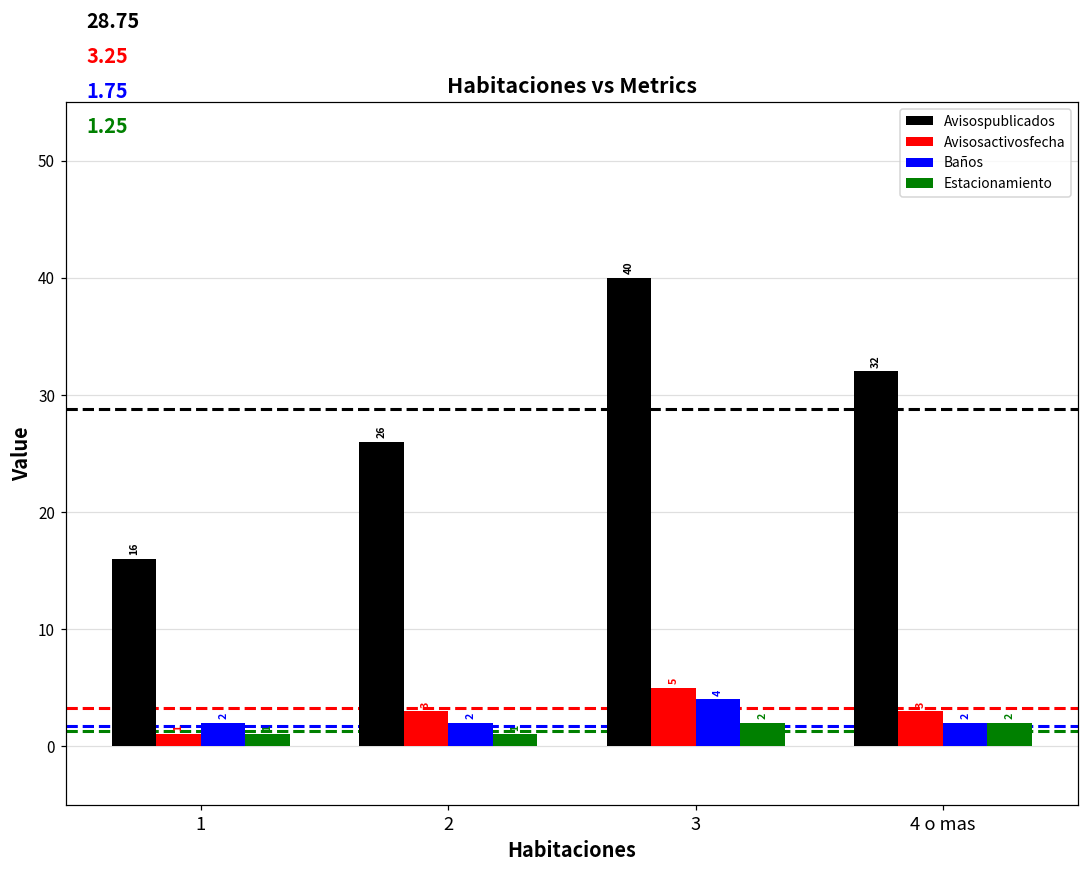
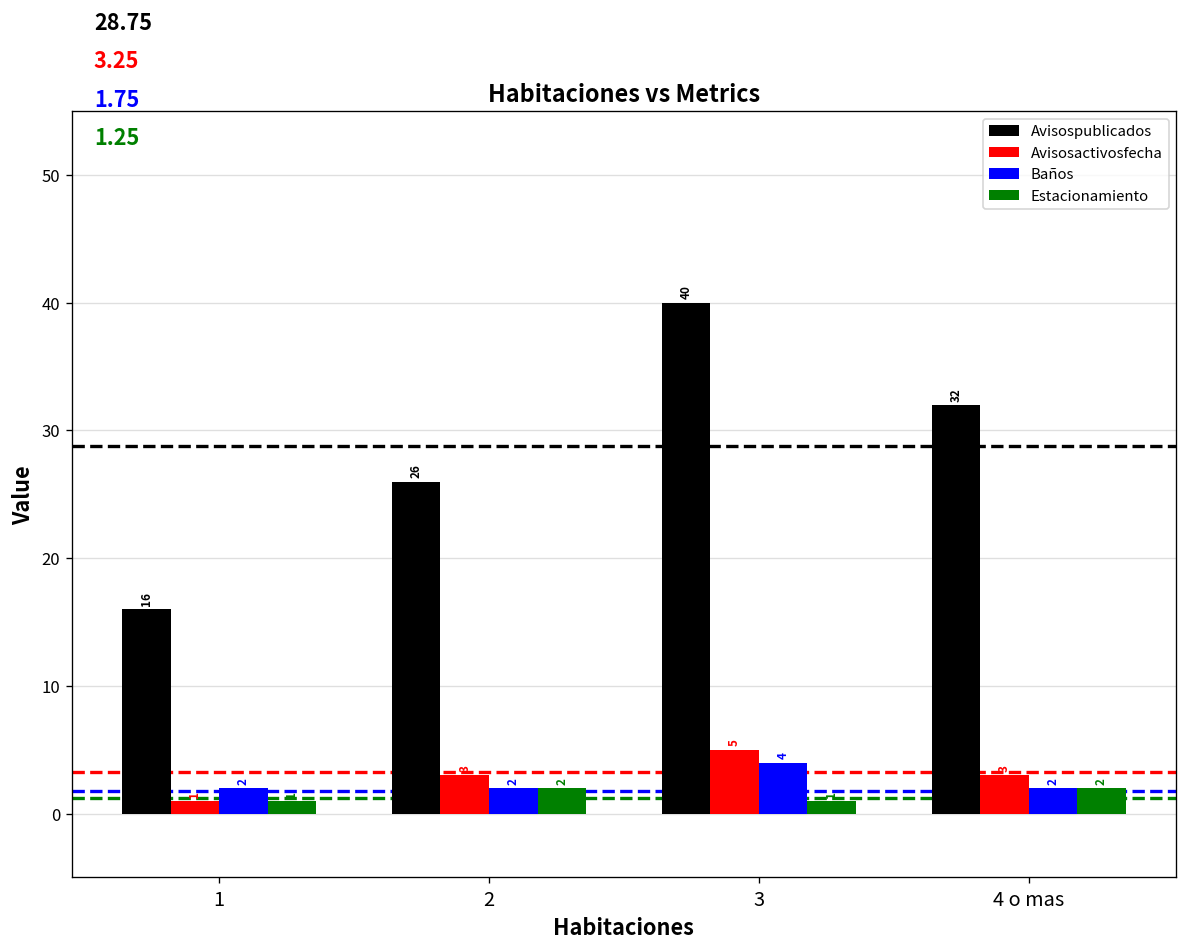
  {
    "Avisospublicados": {
      "1": 16,
      "2": 26,
      "3": 40,
      "4 o mas": 32
    },
    "Avisosactivosfecha": {
      "1": 1,
      "2": 3,
      "3": 5,
      "4 o mas": 3
    },
    "Baños": {
      "1": 2,
      "2": 2,
      "3": 4,
      "4 o mas": 2
    },
    "Estacionamiento": {
      "1": 1,
-     "2": 1,
-     "3": 2,
+     "2": 2,
+     "3": 1,
      "4 o mas": 2
    }
  }
